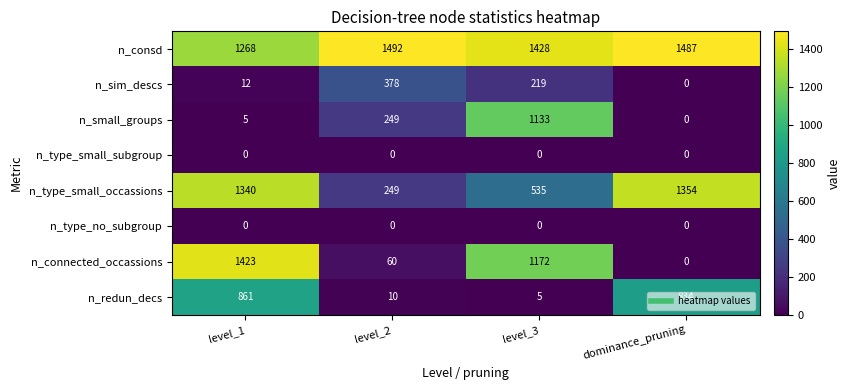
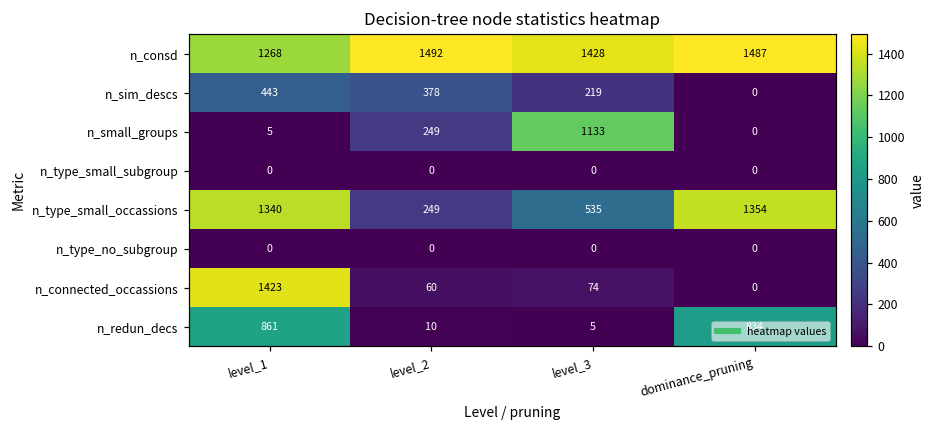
  {
    "n_consd": {
      "level_1": 1268,
      "level_2": 1492,
      "level_3": 1428,
      "dominance_pruning": 1487
    },
    "n_sim_descs": {
-     "level_1": 12,
+     "level_1": 443,
      "level_2": 378,
      "level_3": 219,
      "dominance_pruning": 0
    },
    "n_small_groups": {
      "level_1": 5,
      "level_2": 249,
      "level_3": 1133,
      "dominance_pruning": 0
    },
    "n_type_small_subgroup": {
      "level_1": 0,
      "level_2": 0,
      "level_3": 0,
      "dominance_pruning": 0
    },
    "n_type_small_occassions": {
      "level_1": 1340,
      "level_2": 249,
      "level_3": 535,
      "dominance_pruning": 1354
    },
    "n_type_no_subgroup": {
      "level_1": 0,
      "level_2": 0,
      "level_3": 0,
      "dominance_pruning": 0
    },
    "n_connected_occassions": {
      "level_1": 1423,
      "level_2": 60,
-     "level_3": 1172,
+     "level_3": 74,
      "dominance_pruning": 0
    },
    "n_redun_decs": {
      "level_1": 861,
      "level_2": 10,
      "level_3": 5
    }
  }
